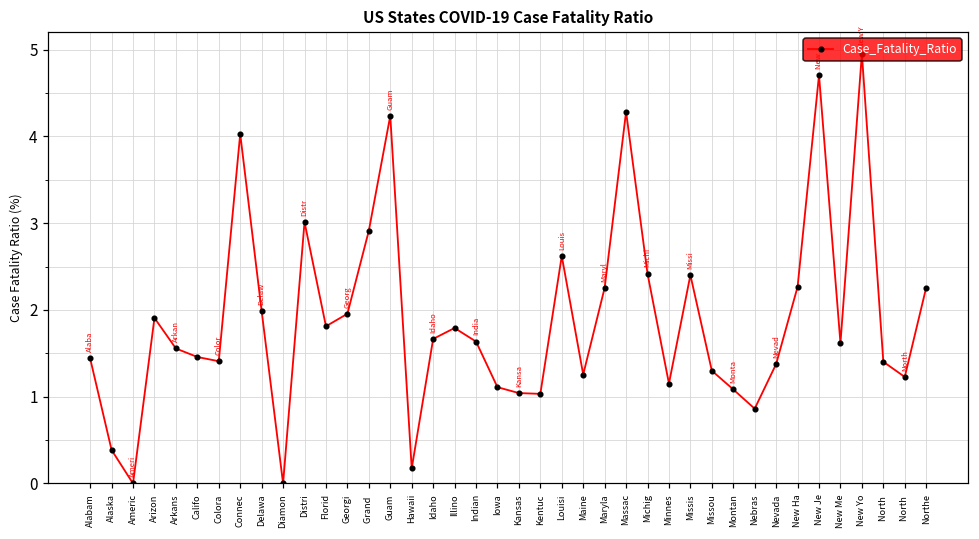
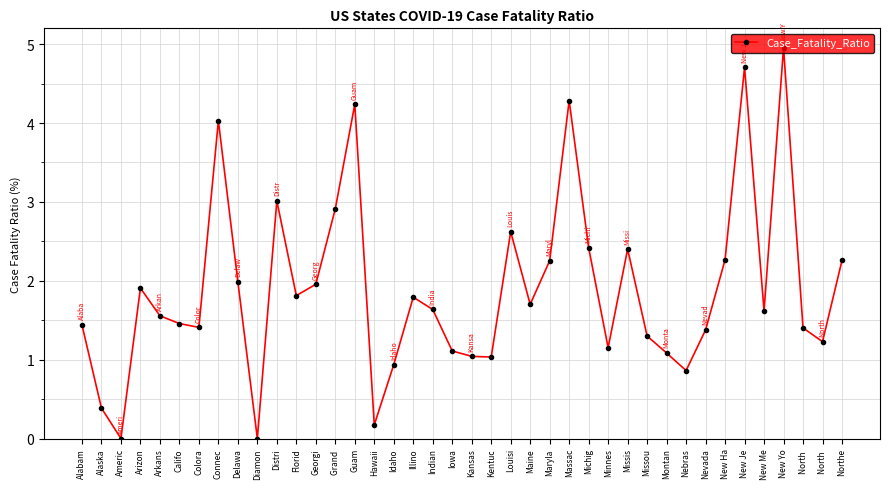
  {
    "Alabam": 1.4,
    "Alaska": 0.4,
    "Americ": 0.0,
    "Arizon": 1.9,
    "Arkans": 1.6,
    "Califo": 1.5,
    "Colora": 1.4,
    "Connec": 4.0,
    "Delawa": 2.0,
    "Diamon": 0.0,
    "Distri": 3.0,
    "Florid": 1.8,
    "Georgi": 2.0,
    "Grand": 2.9,
    "Guam": 4.2,
    "Hawaii": 0.2,
-   "Idaho": 1.7,
+   "Idaho": 0.9,
    "Illino": 1.8,
    "Indian": 1.6,
    "Iowa": 1.1,
    "Kansas": 1.0,
    "Kentuc": 1.0,
    "Louisi": 2.6,
-   "Maine": 1.3,
+   "Maine": 1.7,
    "Maryla": 2.3,
    "Massac": 4.3,
    "Michig": 2.4,
    "Minnes": 1.2,
    "Missis": 2.4,
    "Missou": 1.3,
    "Montan": 1.1,
    "Nebras": 0.9,
    "Nevada": 1.4,
    "New Ha": 2.3,
    "New Je": 4.7,
    "New Me": 1.6,
    "Northe": 2.3
  }
